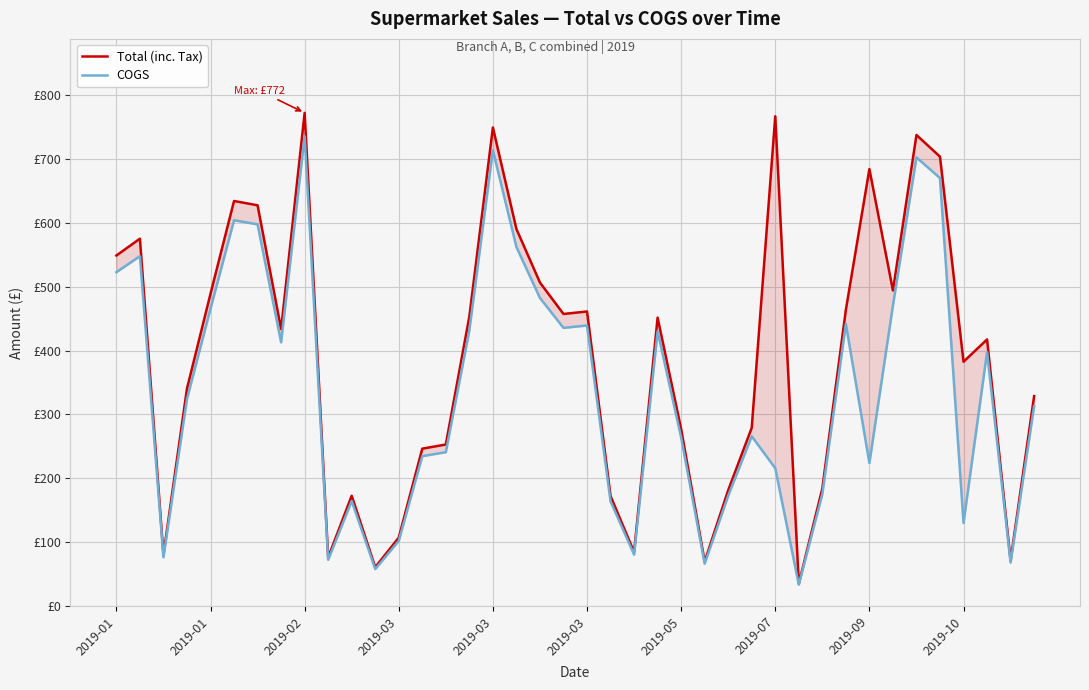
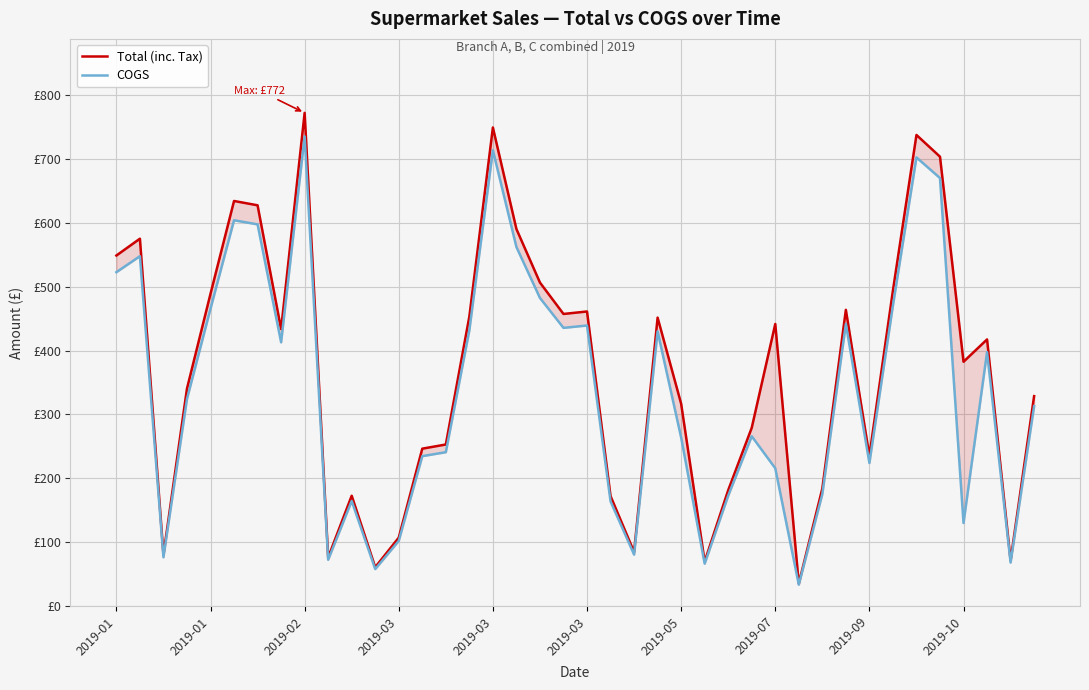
  {
    "Total (inc. Tax)": {
-     "2019-05": "£280",
-     "2019-07": "£770",
-     "2019-09": "£680",
+     "2019-05": "£320",
+     "2019-07": "£440",
+     "2019-09": "£240",
      "2019-10": "£380"
    },
    "COGS": {
      "2019-02": "£740",
      "2019-05": "£260",
      "2019-07": "£220",
      "2019-09": "£220",
      "2019-10": "£130"
    }
  }
